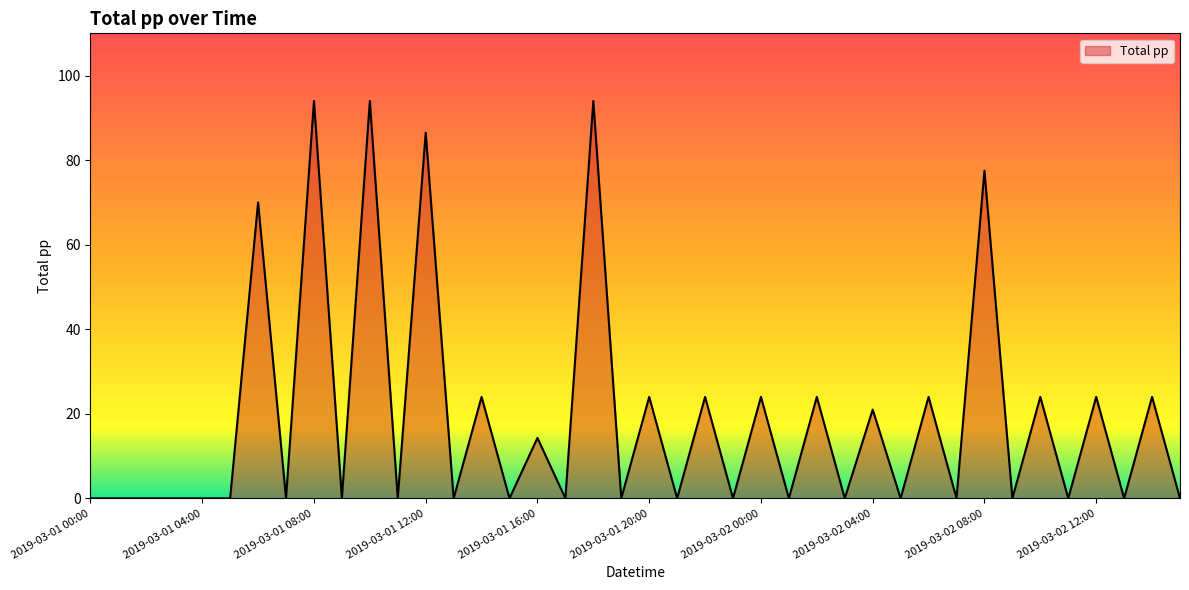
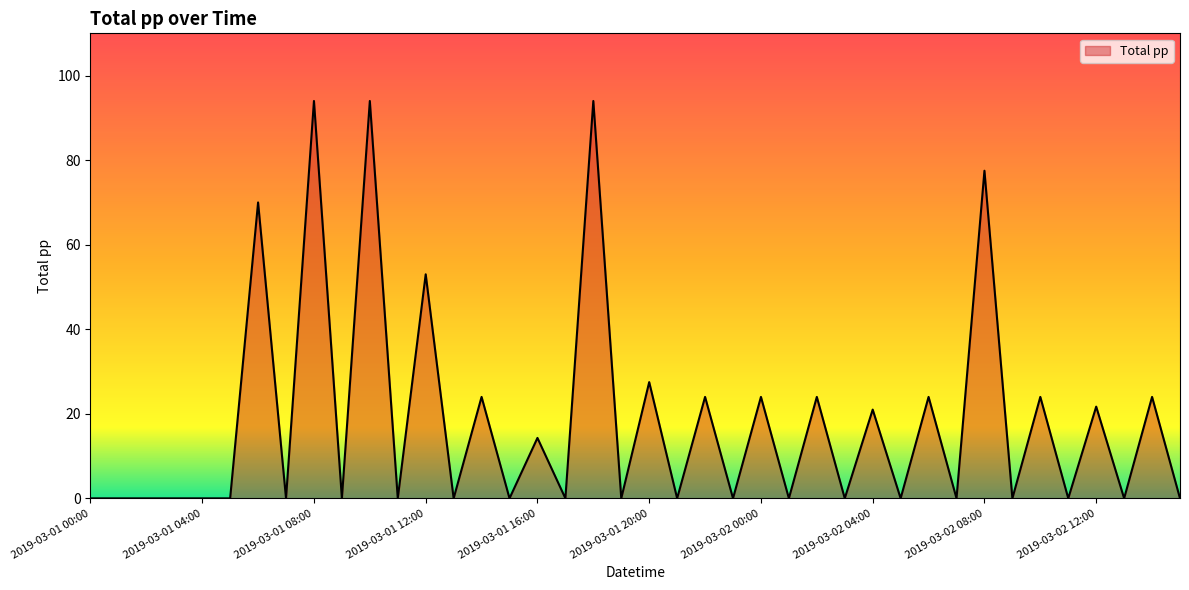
  {
    "2019-03-01 00:00": 0,
    "2019-03-01 04:00": 0,
    "2019-03-01 08:00": 94,
-   "2019-03-01 12:00": 87,
+   "2019-03-01 12:00": 53,
    "2019-03-01 16:00": 14,
-   "2019-03-01 20:00": 24,
+   "2019-03-01 20:00": 28,
    "2019-03-02 00:00": 24,
    "2019-03-02 04:00": 21,
    "2019-03-02 08:00": 78,
-   "2019-03-02 12:00": 24
+   "2019-03-02 12:00": 22
  }
